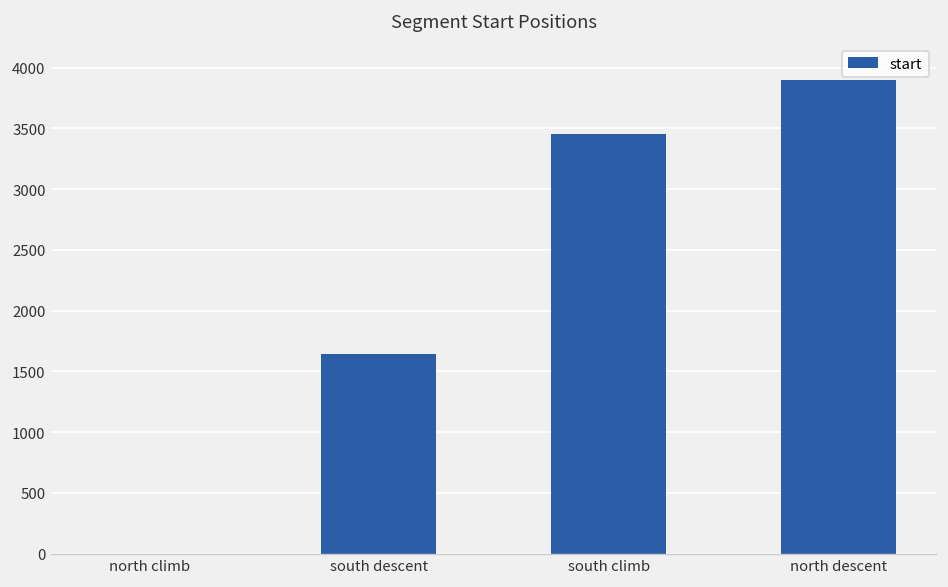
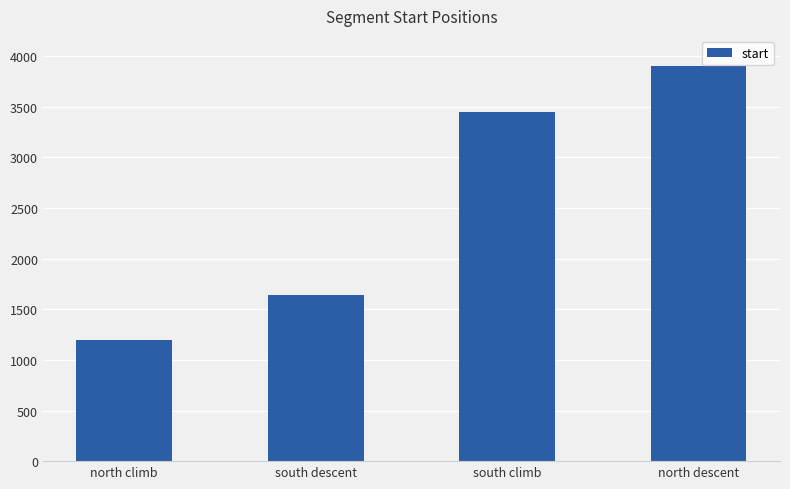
  {
-   "north climb": 0,
+   "north climb": 1190,
    "south descent": 1650,
    "south climb": 3450,
    "north descent": 3900
  }
